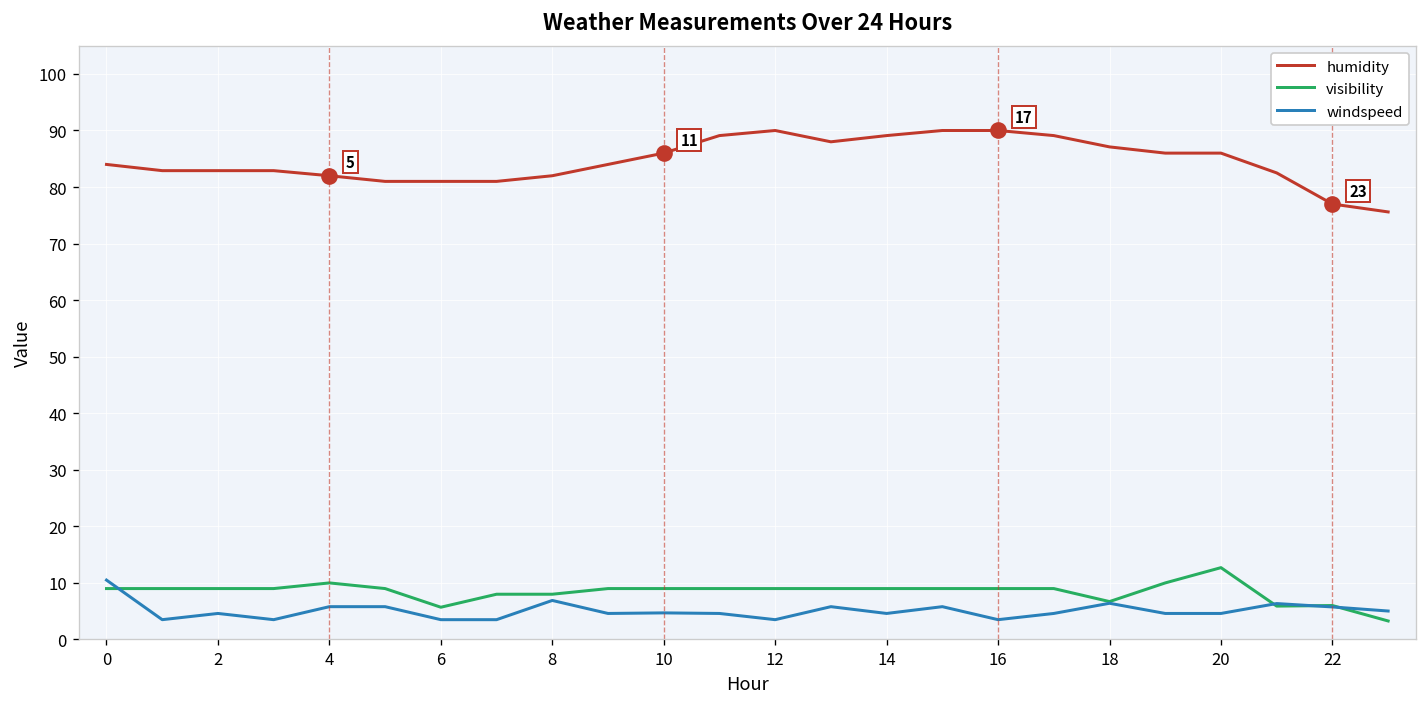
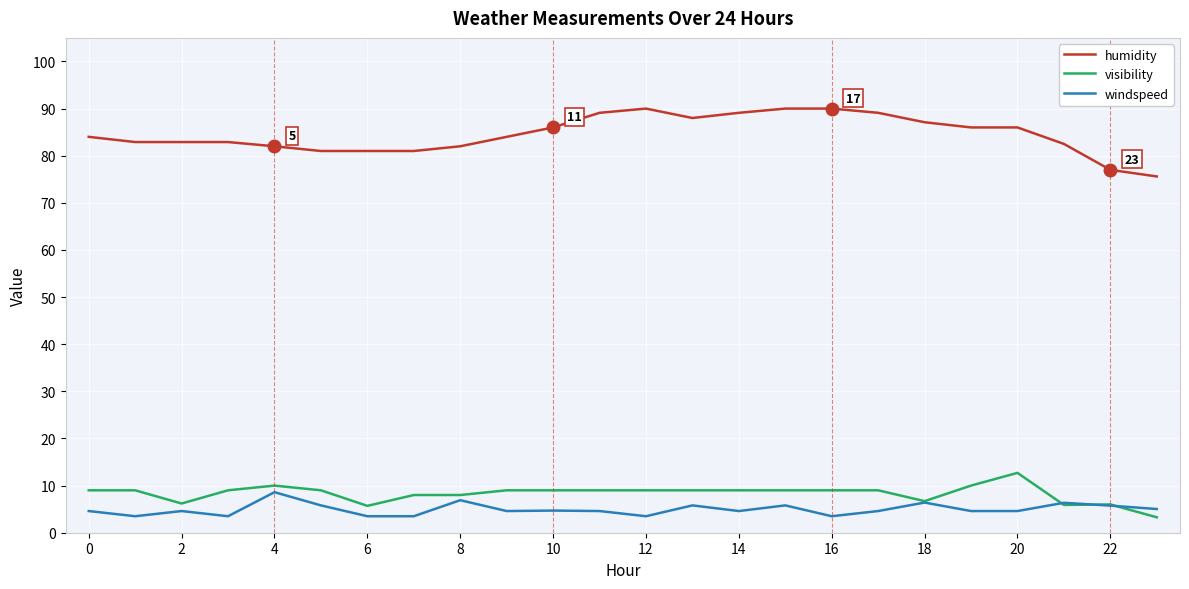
  {
    "visibility": {
      "0": 9,
-     "2": 9,
+     "2": 6,
      "4": 10,
      "6": 6,
      "8": 8,
      "10": 9,
      "12": 9,
      "14": 9,
      "16": 9,
      "20": 13
    },
    "windspeed": {
-     "0": 11,
+     "0": 5,
      "2": 5,
-     "4": 6,
+     "4": 9,
      "6": 4,
      "8": 7,
      "10": 5,
      "12": 4,
      "14": 5,
      "16": 4,
      "20": 5
    }
  }
